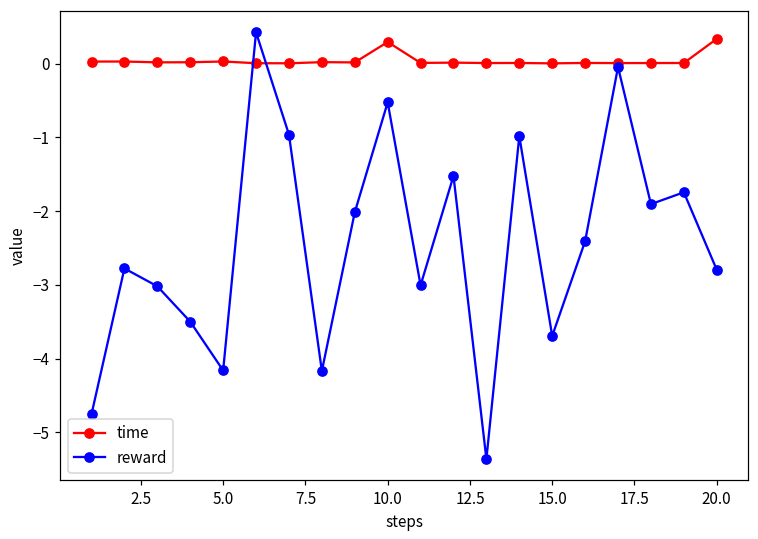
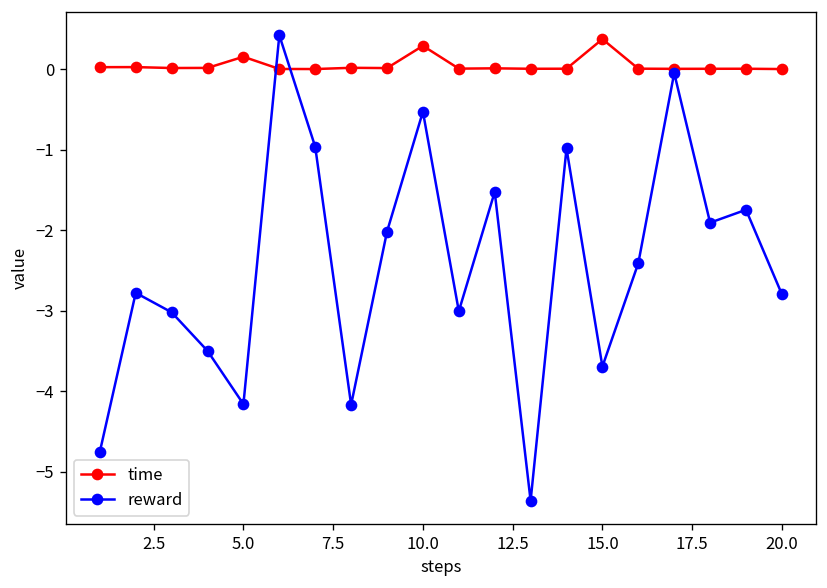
  {
    "time": {
-     "5.0": 0.0,
+     "5.0": 0.2,
      "10.0": 0.3,
-     "15.0": 0.0,
-     "20.0": 0.3
+     "15.0": 0.4,
+     "20.0": 0.0
    },
    "reward": {
      "5.0": -4.2,
      "10.0": -0.5,
      "15.0": -3.7,
      "20.0": -2.8
    }
  }
